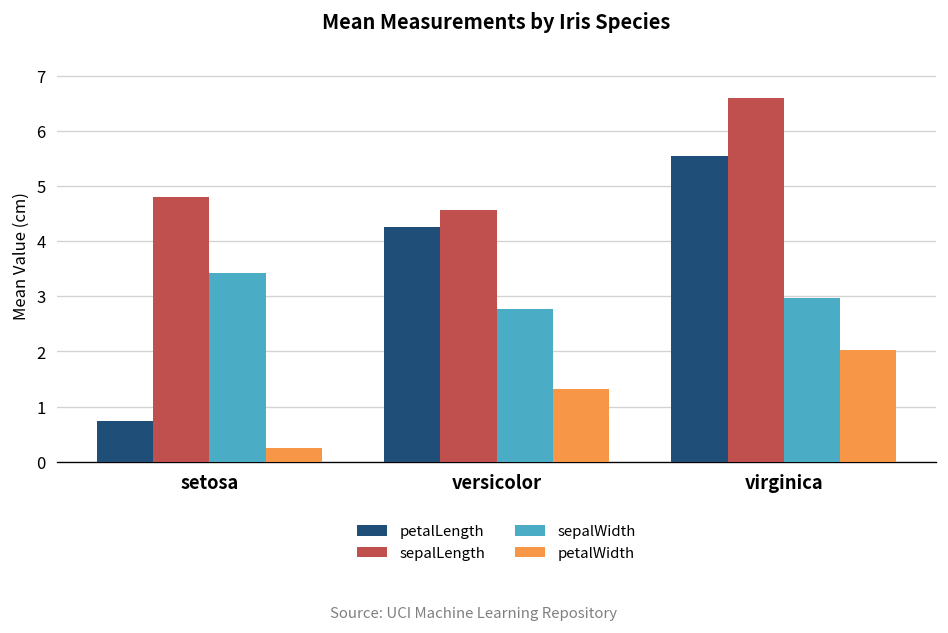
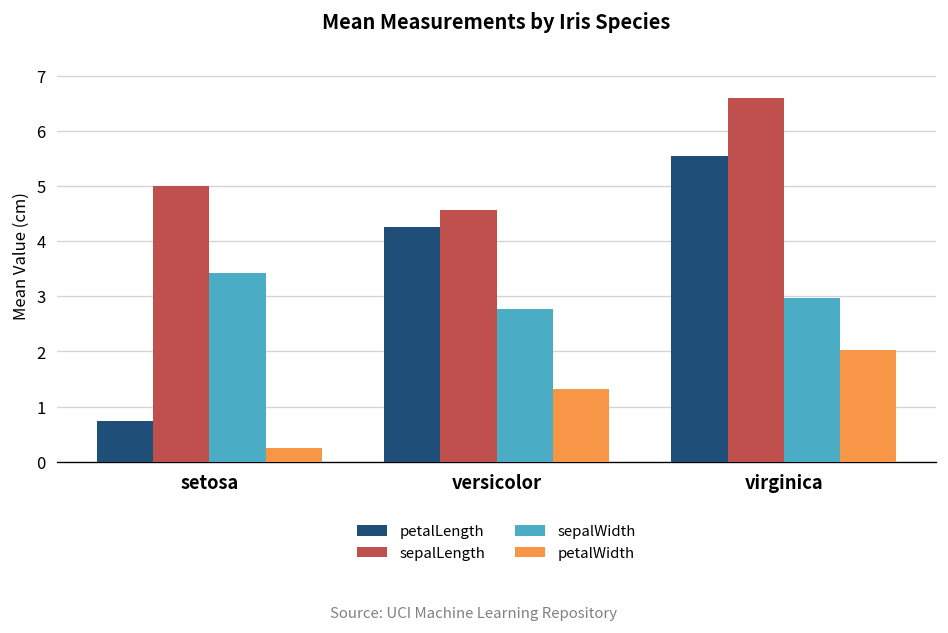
  {
    "petalLength": {
      "setosa": 0.7,
      "versicolor": 4.3,
      "virginica": 5.6
    },
    "sepalLength": {
-     "setosa": 4.8,
+     "setosa": 5.0,
      "versicolor": 4.6,
      "virginica": 6.6
    },
    "sepalWidth": {
      "setosa": 3.4,
      "versicolor": 2.8,
      "virginica": 3.0
    },
    "petalWidth": {
      "setosa": 0.2,
      "versicolor": 1.3,
      "virginica": 2.0
    }
  }
